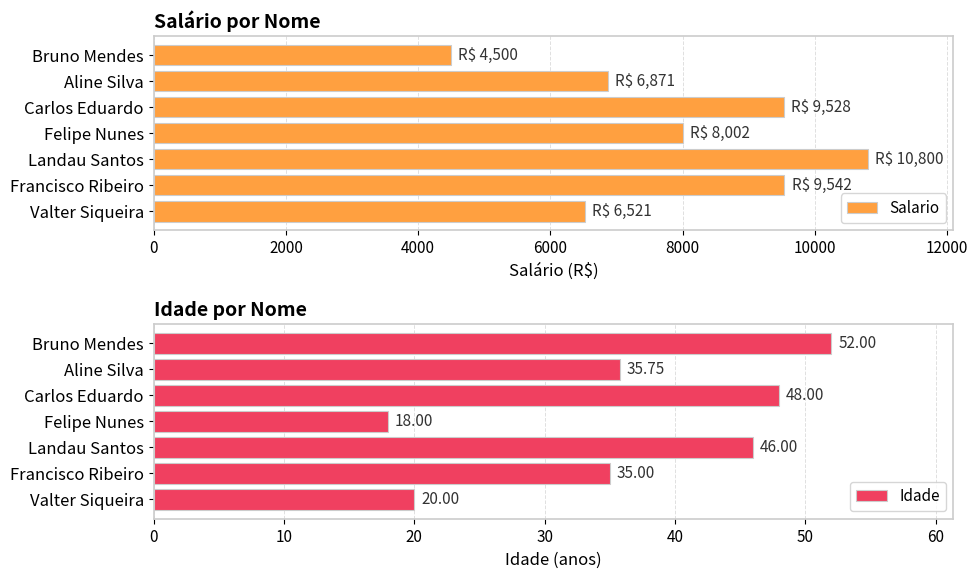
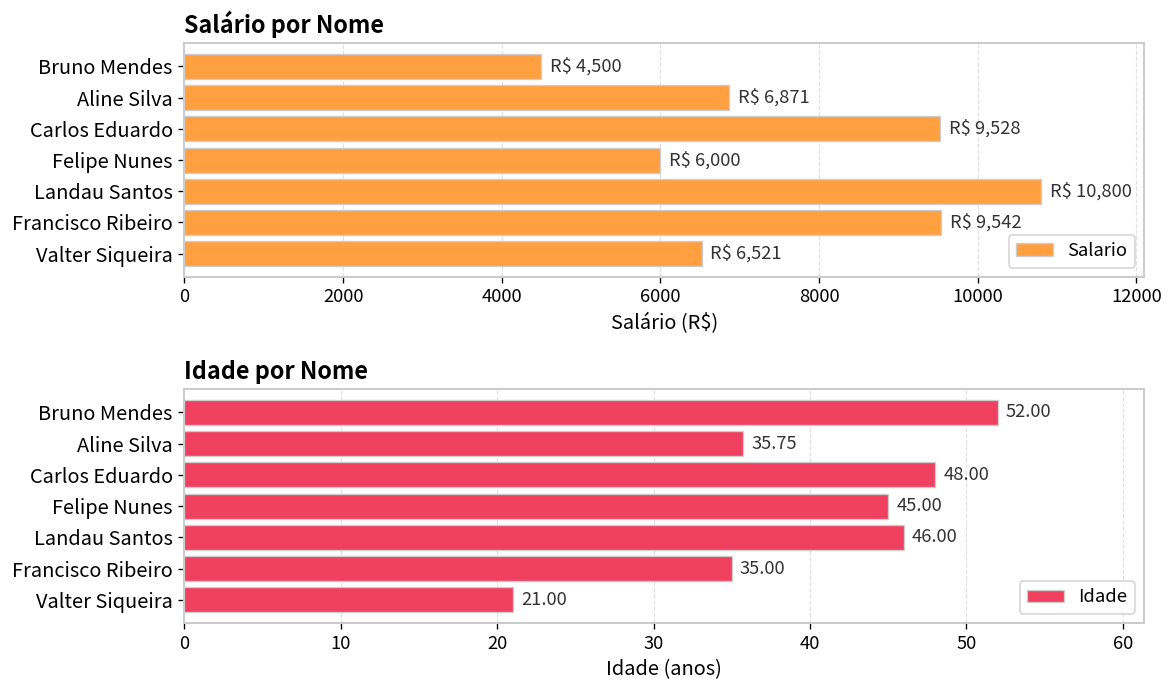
  {
    "Salário por Nome": {
      "Bruno Mendes": "4,500",
      "Aline Silva": "6,871",
      "Carlos Eduardo": "9,528",
-     "Felipe Nunes": "8,002",
+     "Felipe Nunes": "6,000",
      "Landau Santos": "10,800",
      "Valter Siqueira": "6,521"
    },
    "Idade por Nome": {
      "Bruno Mendes": "52.00",
      "Aline Silva": "35.75",
      "Carlos Eduardo": "48.00",
-     "Felipe Nunes": "18.00",
+     "Felipe Nunes": "45.00",
      "Landau Santos": "46.00",
      "Francisco Ribeiro": "35.00",
-     "Valter Siqueira": "20.00"
+     "Valter Siqueira": "21.00"
    }
  }
